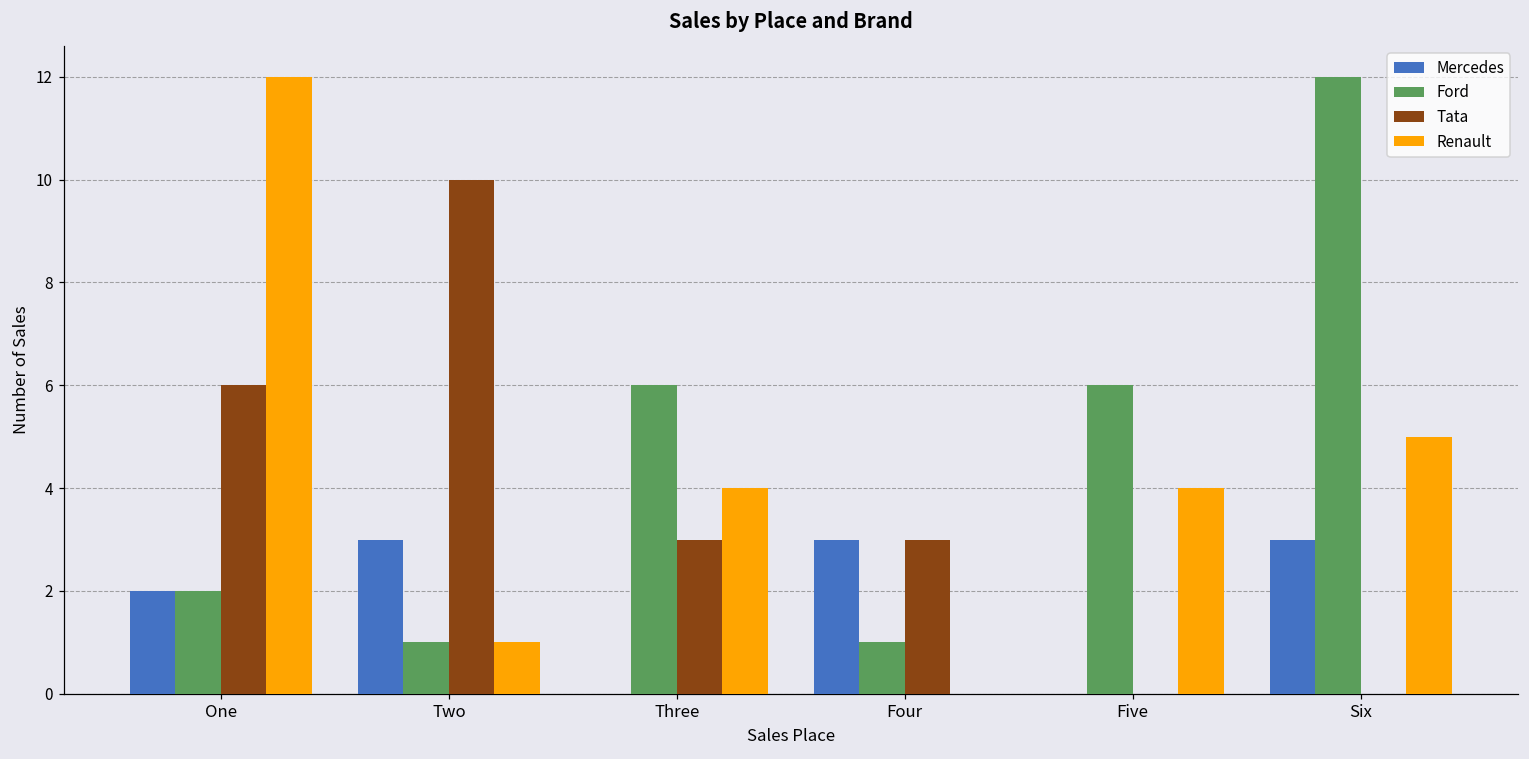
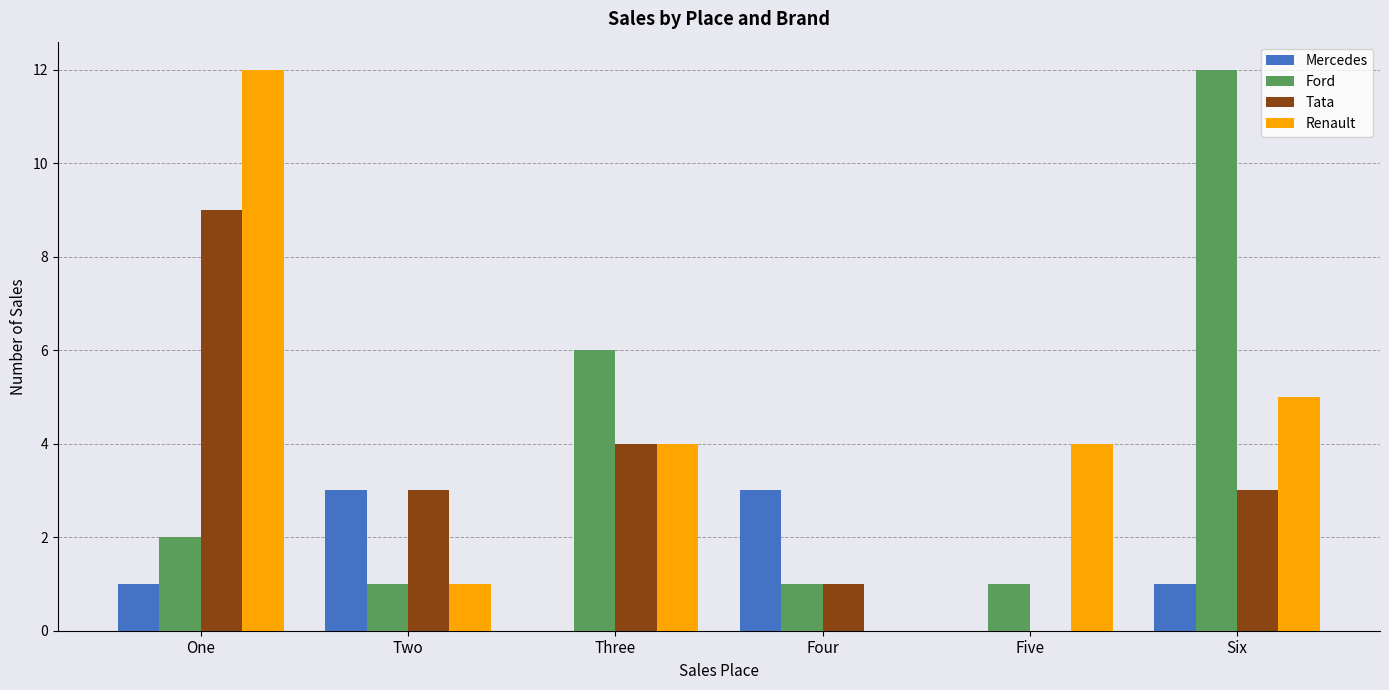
  {
    "Mercedes": {
-     "One": 2,
+     "One": 1,
      "Two": 3,
      "Three": 0,
      "Four": 3,
      "Five": 0,
-     "Six": 3
+     "Six": 1
    },
    "Ford": {
      "One": 2,
      "Two": 1,
      "Three": 6,
      "Four": 1,
-     "Five": 6,
+     "Five": 1,
      "Six": 12
    },
    "Tata": {
-     "One": 6,
-     "Two": 10,
-     "Three": 3,
-     "Four": 3,
+     "One": 9,
+     "Two": 3,
+     "Three": 4,
+     "Four": 1,
      "Five": 0,
-     "Six": 0
+     "Six": 3
    },
    "Renault": {
      "One": 12,
      "Two": 1,
      "Three": 4,
      "Four": 0,
      "Five": 4,
      "Six": 5
    }
  }
